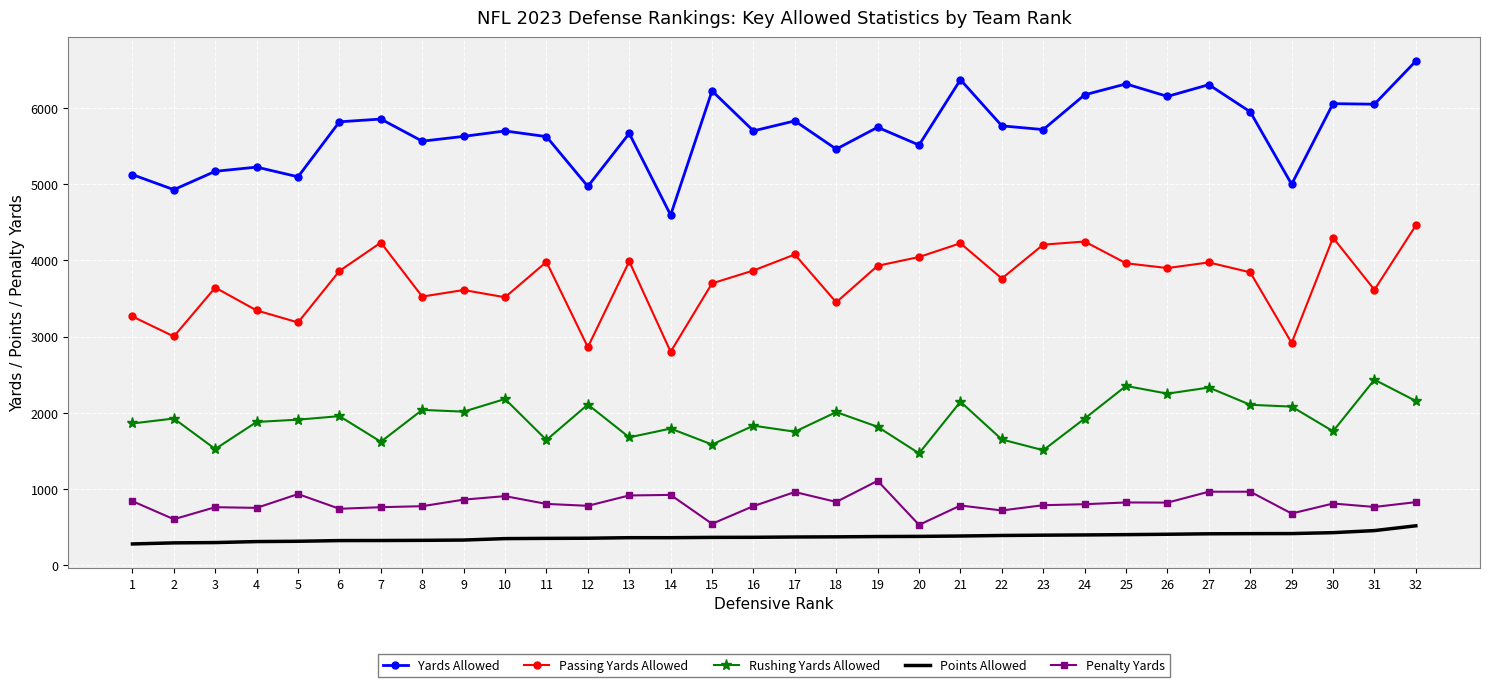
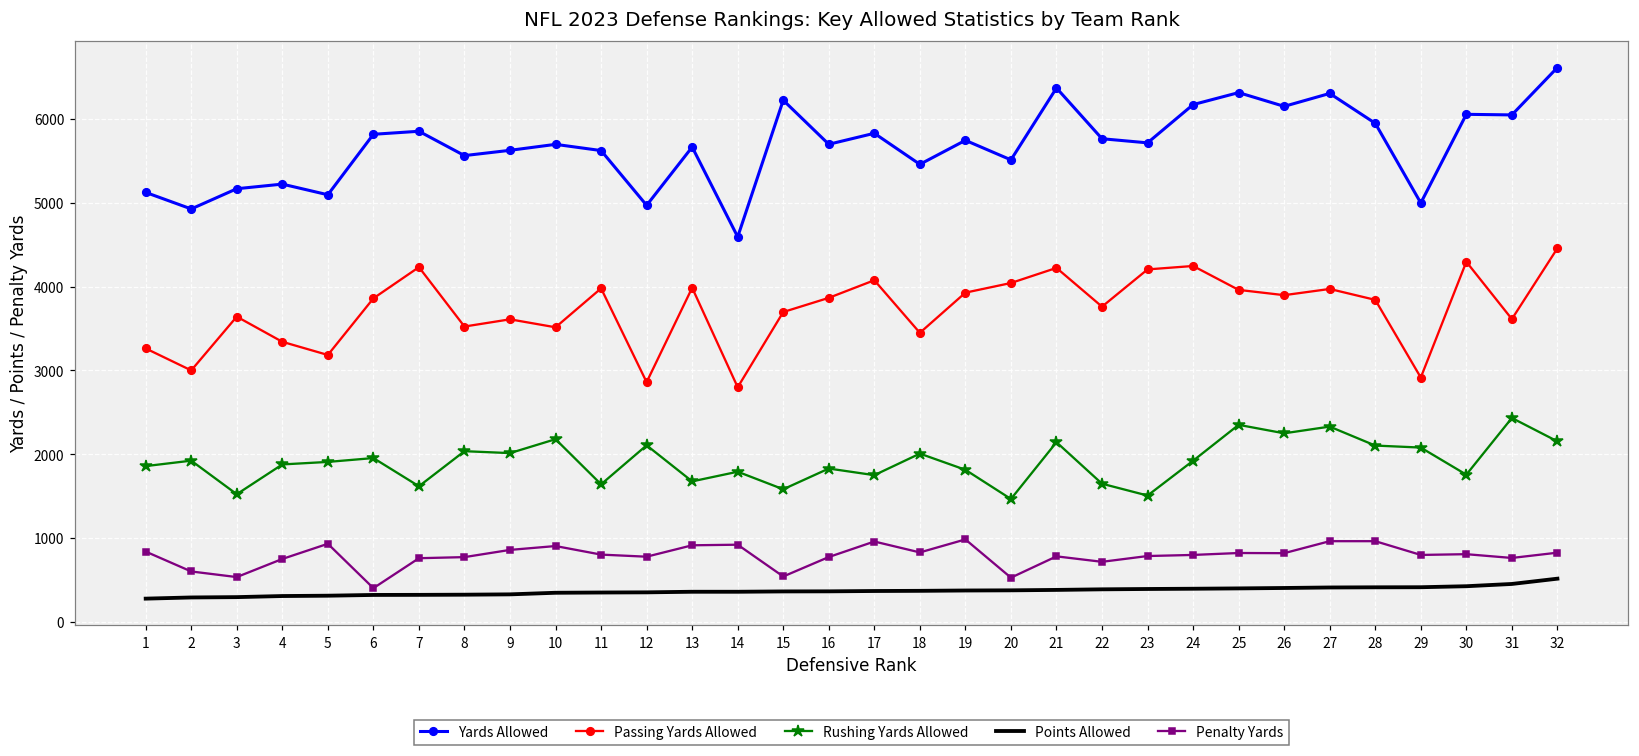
  {
    "Yards Allowed": {
      "1": 5100,
      "2": 4900,
      "3": 5200,
      "4": 5200,
      "5": 5100,
      "6": 5800,
      "7": 5900,
      "8": 5600,
      "9": 5600,
      "10": 5700,
      "11": 5600,
      "12": 5000,
      "13": 5700,
      "14": 4600,
      "15": 6200,
      "16": 5700,
      "17": 5800,
      "18": 5500,
      "19": 5700,
      "20": 5500,
      "21": 6400,
      "22": 5800,
      "23": 5700,
      "24": 6200,
      "25": 6300,
      "26": 6100,
      "27": 6300,
      "28": 5900,
      "29": 5000,
      "30": 6100,
      "31": 6000,
      "32": 6600
    },
    "Passing Yards Allowed": {
      "1": 3300,
      "2": 3000,
      "3": 3600,
      "4": 3300,
      "5": 3200,
      "6": 3900,
      "7": 4200,
      "8": 3500,
      "9": 3600,
      "10": 3500,
      "11": 4000,
      "12": 2900,
      "13": 4000,
      "14": 2800,
      "15": 3700,
      "16": 3900,
      "17": 4100,
      "18": 3400,
      "19": 3900,
      "20": 4000,
      "21": 4200,
      "22": 3800,
      "23": 4200,
      "24": 4200,
      "25": 4000,
      "26": 3900,
      "27": 4000,
      "28": 3800,
      "29": 2900,
      "30": 4300,
      "31": 3600,
      "32": 4500
    },
    "Rushing Yards Allowed": {
      "1": 1900,
      "2": 1900,
      "3": 1500,
      "4": 1900,
      "5": 1900,
      "6": 2000,
      "7": 1600,
      "8": 2000,
      "9": 2000,
      "10": 2200,
      "11": 1600,
      "12": 2100,
      "13": 1700,
      "14": 1800,
      "15": 1600,
      "16": 1800,
      "17": 1800,
      "18": 2000,
      "19": 1800,
      "20": 1500,
      "21": 2100,
      "22": 1700,
      "23": 1500,
      "24": 1900,
      "25": 2400,
      "26": 2300,
      "27": 2300,
      "28": 2100,
      "29": 2100,
      "30": 1800,
      "31": 2400,
      "32": 2200
    },
    "Points Allowed": {
      "1": 300,
      "2": 300,
      "3": 300,
      "4": 300,
      "5": 300,
      "6": 300,
      "7": 300,
      "8": 300,
      "9": 300,
      "10": 400,
      "11": 400,
      "12": 400,
      "13": 400,
      "14": 400,
      "15": 400,
      "16": 400,
      "17": 400,
      "18": 400,
      "19": 400,
      "20": 400,
      "21": 400,
      "22": 400,
      "23": 400,
      "24": 400,
      "25": 400,
      "26": 400,
      "27": 400,
      "28": 400,
      "29": 400,
      "30": 400,
      "31": 500,
      "32": 500
    },
    "Penalty Yards": {
      "1": 800,
      "2": 600,
-     "3": 800,
+     "3": 500,
      "4": 800,
      "5": 900,
-     "6": 700,
+     "6": 400,
      "7": 800,
      "8": 800,
      "9": 900,
      "10": 900,
      "11": 800,
      "12": 800,
      "13": 900,
      "14": 900,
      "15": 500,
      "16": 800,
      "17": 1000,
      "18": 800,
-     "19": 1100,
+     "19": 1000,
      "20": 500,
      "21": 800,
      "22": 700,
      "23": 800,
      "24": 800,
      "25": 800,
      "26": 800,
      "27": 1000,
      "28": 1000,
-     "29": 700,
+     "29": 800,
      "30": 800,
      "31": 800,
      "32": 800
    }
  }
